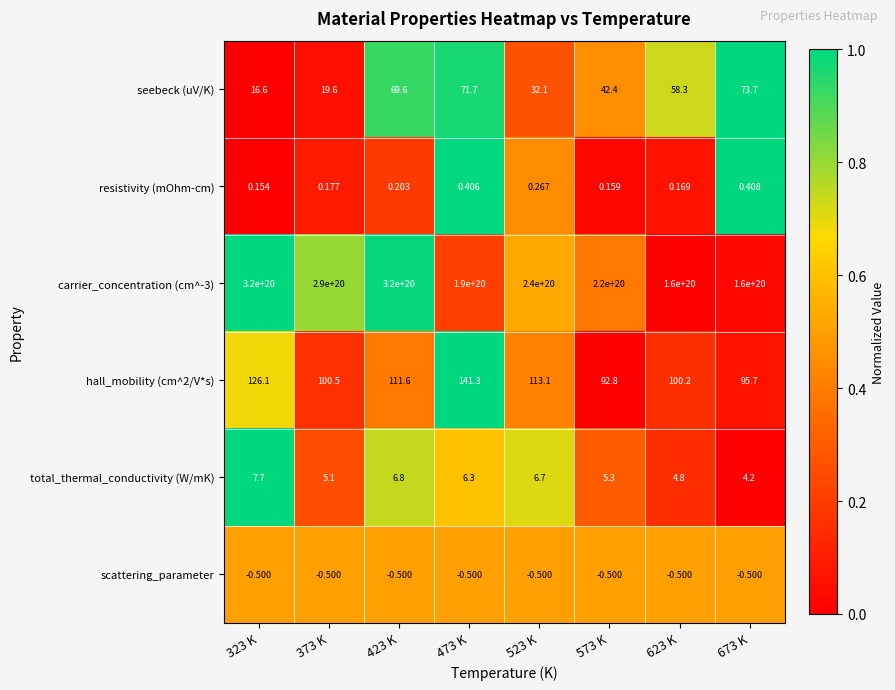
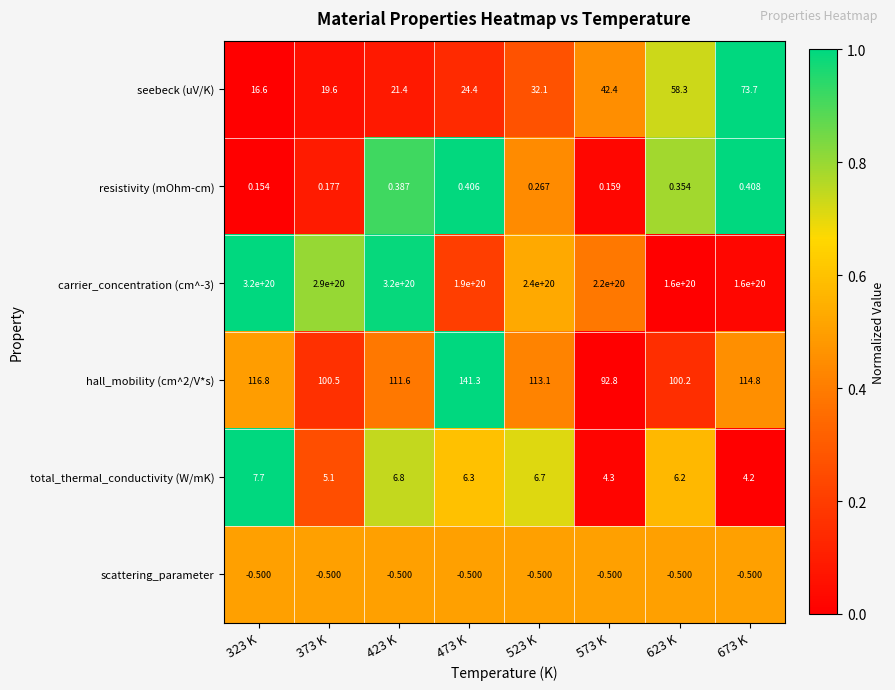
  {
    "seebeck (uV/K)": {
      "323 K": "16.6",
      "373 K": "19.6",
-     "423 K": "69.6",
-     "473 K": "71.7",
+     "423 K": "21.4",
+     "473 K": "24.4",
      "523 K": "32.1",
      "573 K": "42.4",
      "623 K": "58.3",
      "673 K": "73.7"
    },
    "resistivity (mOhm-cm)": {
      "323 K": "0.154",
      "373 K": "0.177",
-     "423 K": "0.203",
+     "423 K": "0.387",
      "473 K": "0.406",
      "523 K": "0.267",
      "573 K": "0.159",
-     "623 K": "0.169",
+     "623 K": "0.354",
      "673 K": "0.408"
    },
    "carrier_concentration (cm^-3)": {
      "323 K": "3.2e+20",
      "373 K": "2.9e+20",
      "423 K": "3.2e+20",
      "473 K": "1.9e+20",
      "523 K": "2.4e+20",
      "573 K": "2.2e+20",
      "623 K": "1.6e+20",
      "673 K": "1.6e+20"
    },
    "hall_mobility (cm^2/V*s)": {
-     "323 K": "126.1",
+     "323 K": "116.8",
      "373 K": "100.5",
      "423 K": "111.6",
      "473 K": "141.3",
      "523 K": "113.1",
      "573 K": "92.8",
      "623 K": "100.2",
-     "673 K": "95.7"
+     "673 K": "114.8"
    },
    "total_thermal_conductivity (W/mK)": {
      "323 K": "7.7",
      "373 K": "5.1",
      "423 K": "6.8",
      "473 K": "6.3",
      "523 K": "6.7",
-     "573 K": "5.3",
-     "623 K": "4.8",
+     "573 K": "4.3",
+     "623 K": "6.2",
      "673 K": "4.2"
    },
    "scattering_parameter": {
      "323 K": "-0.500",
      "373 K": "-0.500",
      "423 K": "-0.500",
      "473 K": "-0.500",
      "523 K": "-0.500",
      "573 K": "-0.500",
      "623 K": "-0.500",
      "673 K": "-0.500"
    }
  }
